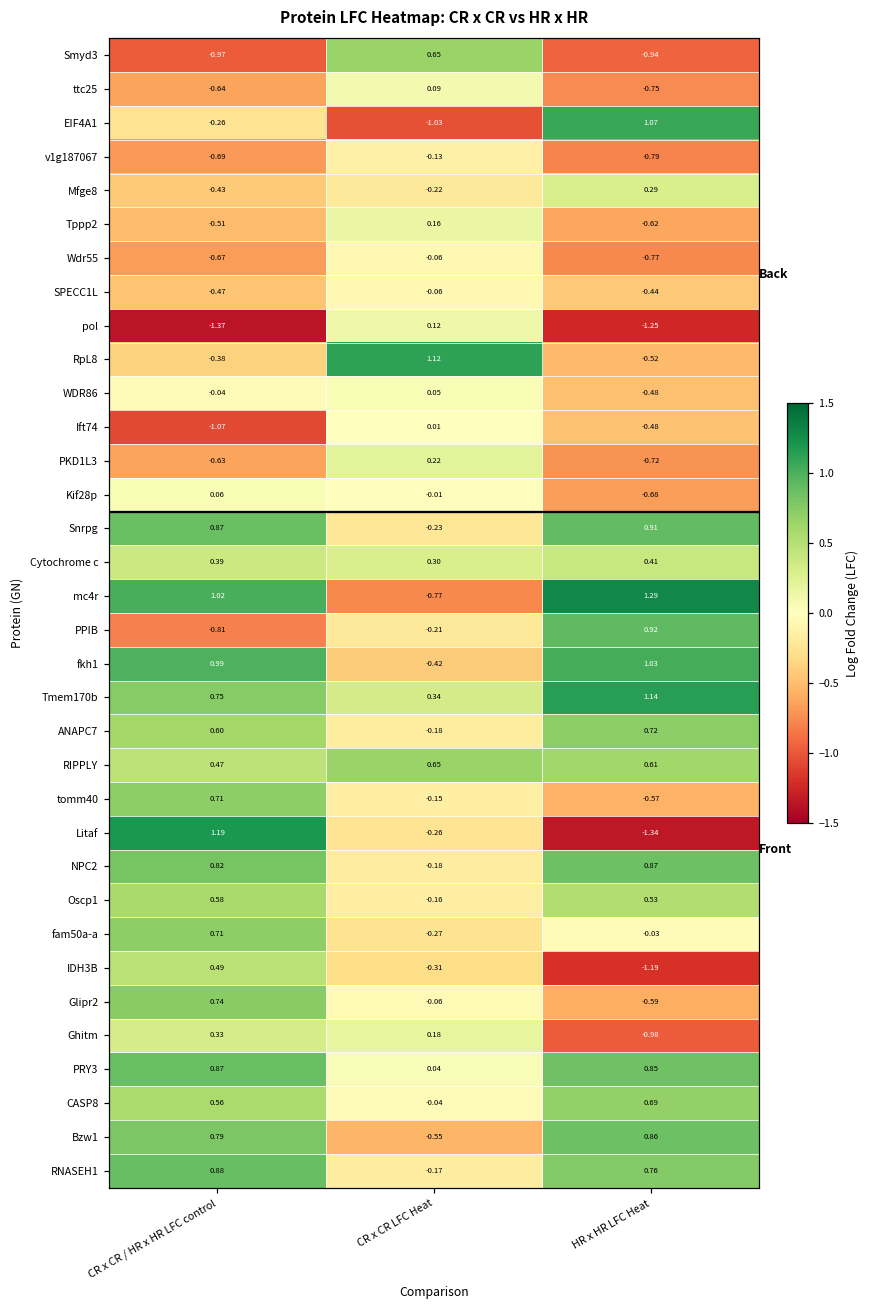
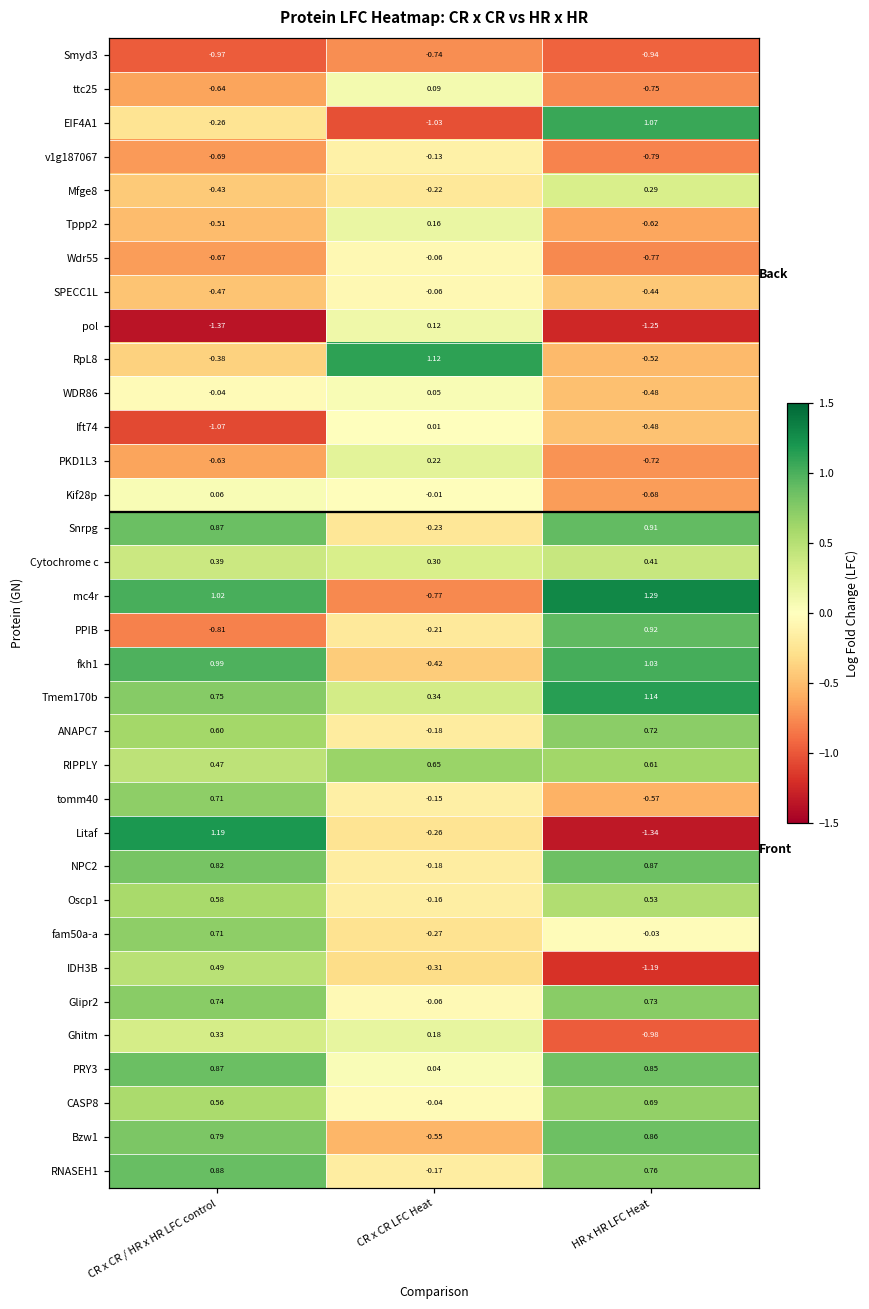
  {
    "Smyd3": {
      "CR x CR / HR x HR LFC control": -0.97,
-     "CR x CR LFC Heat": 0.65,
+     "CR x CR LFC Heat": -0.74,
      "HR x HR LFC Heat": -0.94
    },
    "ttc25": {
      "CR x CR / HR x HR LFC control": -0.64,
      "CR x CR LFC Heat": 0.09,
      "HR x HR LFC Heat": -0.75
    },
    "EIF4A1": {
      "CR x CR / HR x HR LFC control": -0.26,
      "CR x CR LFC Heat": -1.03,
      "HR x HR LFC Heat": 1.07
    },
    "v1g187067": {
      "CR x CR / HR x HR LFC control": -0.69,
      "CR x CR LFC Heat": -0.13,
      "HR x HR LFC Heat": -0.79
    },
    "Mfge8": {
      "CR x CR / HR x HR LFC control": -0.43,
      "CR x CR LFC Heat": -0.22,
      "HR x HR LFC Heat": 0.29
    },
    "Tppp2": {
      "CR x CR / HR x HR LFC control": -0.51,
      "CR x CR LFC Heat": 0.16,
      "HR x HR LFC Heat": -0.62
    },
    "Wdr55": {
      "CR x CR / HR x HR LFC control": -0.67,
      "CR x CR LFC Heat": -0.06,
      "HR x HR LFC Heat": -0.77
    },
    "SPECC1L": {
      "CR x CR / HR x HR LFC control": -0.47,
      "CR x CR LFC Heat": -0.06,
      "HR x HR LFC Heat": -0.44
    },
    "pol": {
      "CR x CR / HR x HR LFC control": -1.37,
      "CR x CR LFC Heat": 0.12,
      "HR x HR LFC Heat": -1.25
    },
    "RpL8": {
      "CR x CR / HR x HR LFC control": -0.38,
      "CR x CR LFC Heat": 1.12,
      "HR x HR LFC Heat": -0.52
    },
    "WDR86": {
      "CR x CR / HR x HR LFC control": -0.04,
      "CR x CR LFC Heat": 0.05,
      "HR x HR LFC Heat": -0.48
    },
    "Ift74": {
      "CR x CR / HR x HR LFC control": -1.07,
      "CR x CR LFC Heat": 0.01,
      "HR x HR LFC Heat": -0.48
    },
    "PKD1L3": {
      "CR x CR / HR x HR LFC control": -0.63,
      "CR x CR LFC Heat": 0.22,
      "HR x HR LFC Heat": -0.72
    },
    "Kif28p": {
      "CR x CR / HR x HR LFC control": 0.06,
      "CR x CR LFC Heat": -0.01,
      "HR x HR LFC Heat": -0.68
    },
    "Snrpg": {
      "CR x CR / HR x HR LFC control": 0.87,
      "CR x CR LFC Heat": -0.23,
      "HR x HR LFC Heat": 0.91
    },
    "Cytochrome c": {
      "CR x CR / HR x HR LFC control": 0.39,
      "CR x CR LFC Heat": 0.30,
      "HR x HR LFC Heat": 0.41
    },
    "mc4r": {
      "CR x CR / HR x HR LFC control": 1.02,
      "CR x CR LFC Heat": -0.77,
      "HR x HR LFC Heat": 1.29
    },
    "PPIB": {
      "CR x CR / HR x HR LFC control": -0.81,
      "CR x CR LFC Heat": -0.21,
      "HR x HR LFC Heat": 0.92
    },
    "fkh1": {
      "CR x CR / HR x HR LFC control": 0.99,
      "CR x CR LFC Heat": -0.42,
      "HR x HR LFC Heat": 1.03
    },
    "Tmem170b": {
      "CR x CR / HR x HR LFC control": 0.75,
      "CR x CR LFC Heat": 0.34,
      "HR x HR LFC Heat": 1.14
    },
    "ANAPC7": {
      "CR x CR / HR x HR LFC control": 0.60,
      "CR x CR LFC Heat": -0.18,
      "HR x HR LFC Heat": 0.72
    },
    "RIPPLY": {
      "CR x CR / HR x HR LFC control": 0.47,
      "CR x CR LFC Heat": 0.65,
      "HR x HR LFC Heat": 0.61
    },
    "tomm40": {
      "CR x CR / HR x HR LFC control": 0.71,
      "CR x CR LFC Heat": -0.15,
      "HR x HR LFC Heat": -0.57
    },
    "Litaf": {
      "CR x CR / HR x HR LFC control": 1.19,
      "CR x CR LFC Heat": -0.26,
      "HR x HR LFC Heat": -1.34
    },
    "NPC2": {
      "CR x CR / HR x HR LFC control": 0.82,
      "CR x CR LFC Heat": -0.18,
      "HR x HR LFC Heat": 0.87
    },
    "Oscp1": {
      "CR x CR / HR x HR LFC control": 0.58,
      "CR x CR LFC Heat": -0.16,
      "HR x HR LFC Heat": 0.53
    },
    "fam50a-a": {
      "CR x CR / HR x HR LFC control": 0.71,
      "CR x CR LFC Heat": -0.27,
      "HR x HR LFC Heat": -0.03
    },
    "IDH3B": {
      "CR x CR / HR x HR LFC control": 0.49,
      "CR x CR LFC Heat": -0.31,
      "HR x HR LFC Heat": -1.19
    },
    "Glipr2": {
      "CR x CR / HR x HR LFC control": 0.74,
      "CR x CR LFC Heat": -0.06,
-     "HR x HR LFC Heat": -0.59
+     "HR x HR LFC Heat": 0.73
    },
    "Ghitm": {
      "CR x CR / HR x HR LFC control": 0.33,
      "CR x CR LFC Heat": 0.18,
      "HR x HR LFC Heat": -0.98
    },
    "PRY3": {
      "CR x CR / HR x HR LFC control": 0.87,
      "CR x CR LFC Heat": 0.04,
      "HR x HR LFC Heat": 0.85
    },
    "CASP8": {
      "CR x CR / HR x HR LFC control": 0.56,
      "CR x CR LFC Heat": -0.04,
      "HR x HR LFC Heat": 0.69
    },
    "Bzw1": {
      "CR x CR / HR x HR LFC control": 0.79,
      "CR x CR LFC Heat": -0.55,
      "HR x HR LFC Heat": 0.86
    },
    "RNASEH1": {
      "CR x CR / HR x HR LFC control": 0.88,
      "CR x CR LFC Heat": -0.17,
      "HR x HR LFC Heat": 0.76
    }
  }
